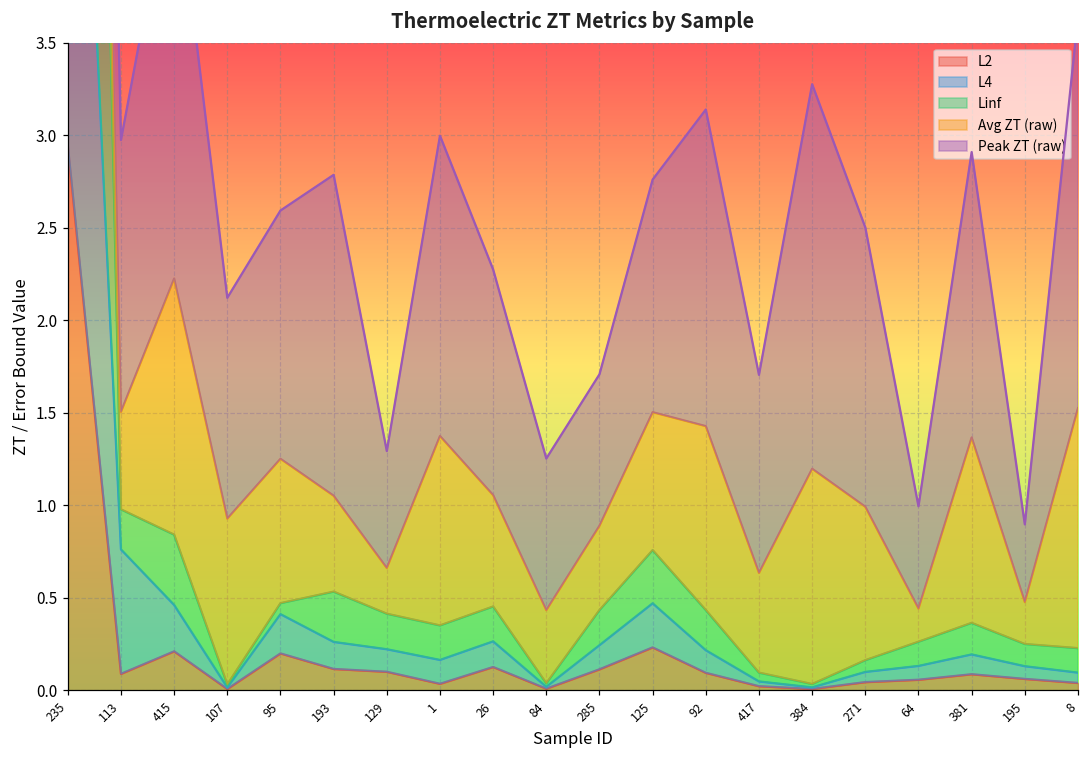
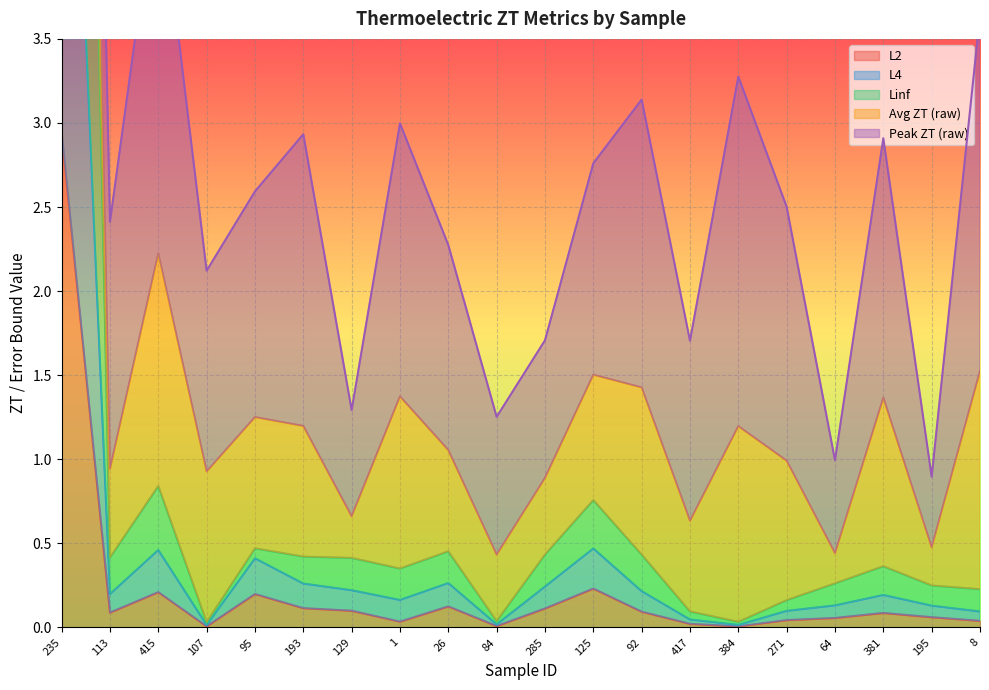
  {
    "L2": {
      "235": 2.94,
      "113": 0.09,
      "415": 0.21,
      "95": 0.20,
      "193": 0.11,
      "129": 0.10,
      "1": 0.03,
      "26": 0.13,
      "285": 0.11,
      "125": 0.23,
      "92": 0.09,
      "417": 0.02,
      "271": 0.04,
      "64": 0.06,
      "381": 0.09,
      "195": 0.06,
      "8": 0.04
    },
    "L4": {
-     "113": 0.67,
+     "113": 0.11,
      "415": 0.25,
      "95": 0.21,
      "193": 0.15,
      "129": 0.12,
      "1": 0.13,
      "26": 0.14,
      "285": 0.13,
      "125": 0.24,
      "92": 0.12,
      "417": 0.03,
      "271": 0.05,
      "64": 0.07,
      "381": 0.11,
      "195": 0.07,
      "8": 0.06
    },
    "Linf": {
      "113": 0.22,
      "415": 0.38,
      "107": 0.02,
      "95": 0.06,
-     "193": 0.27,
+     "193": 0.16,
      "129": 0.19,
      "1": 0.19,
      "26": 0.19,
      "84": 0.02,
      "285": 0.19,
      "125": 0.29,
      "92": 0.22,
      "417": 0.05,
      "384": 0.02,
      "271": 0.06,
      "64": 0.13,
      "381": 0.17,
      "195": 0.12,
      "8": 0.13
    },
    "Avg ZT (raw)": {
      "113": 0.53,
      "415": 1.38,
      "107": 0.90,
      "95": 0.78,
-     "193": 0.52,
+     "193": 0.78,
      "129": 0.25,
      "1": 1.02,
      "26": 0.60,
      "84": 0.40,
      "285": 0.46,
      "125": 0.75,
      "92": 0.99,
      "417": 0.54,
      "384": 1.16,
      "271": 0.83,
      "64": 0.18,
      "381": 1.00,
      "195": 0.23,
      "8": 1.30
    },
    "Peak ZT (raw)": {
      "113": 1.47,
      "107": 1.19,
      "95": 1.34,
      "193": 1.73,
      "129": 0.63,
      "1": 1.62,
      "26": 1.22,
      "84": 0.82,
      "285": 0.82,
      "125": 1.26,
      "92": 1.71,
      "417": 1.07,
      "384": 2.08,
      "271": 1.51,
      "64": 0.55,
      "195": 0.42
    }
  }
